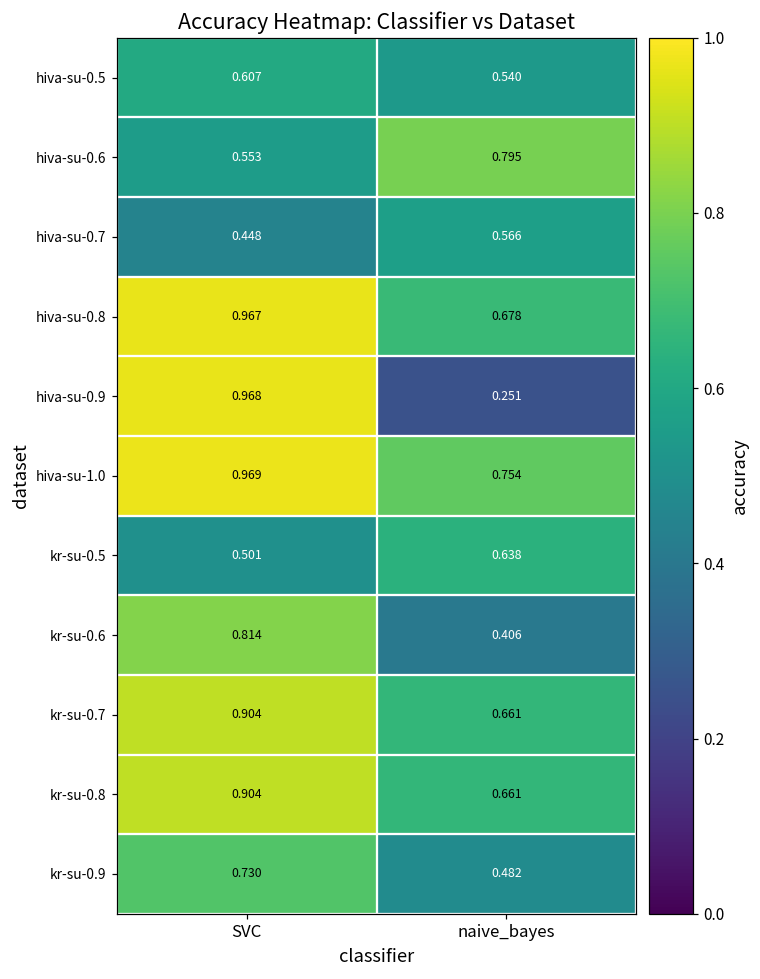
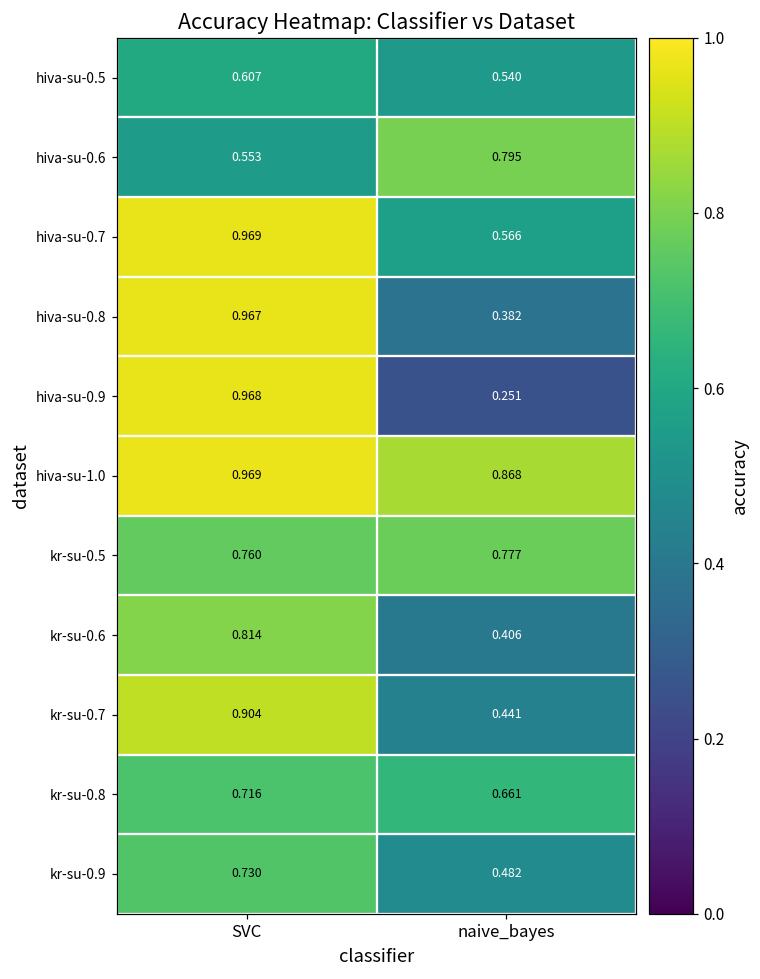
  {
    "hiva-su-0.5": {
      "SVC": 0.607,
      "naive_bayes": 0.540
    },
    "hiva-su-0.6": {
      "SVC": 0.553,
      "naive_bayes": 0.795
    },
    "hiva-su-0.7": {
-     "SVC": 0.448,
+     "SVC": 0.969,
      "naive_bayes": 0.566
    },
    "hiva-su-0.8": {
      "SVC": 0.967,
-     "naive_bayes": 0.678
+     "naive_bayes": 0.382
    },
    "hiva-su-0.9": {
      "SVC": 0.968,
      "naive_bayes": 0.251
    },
    "hiva-su-1.0": {
      "SVC": 0.969,
-     "naive_bayes": 0.754
+     "naive_bayes": 0.868
    },
    "kr-su-0.5": {
-     "SVC": 0.501,
-     "naive_bayes": 0.638
+     "SVC": 0.760,
+     "naive_bayes": 0.777
    },
    "kr-su-0.6": {
      "SVC": 0.814,
      "naive_bayes": 0.406
    },
    "kr-su-0.7": {
      "SVC": 0.904,
-     "naive_bayes": 0.661
+     "naive_bayes": 0.441
    },
    "kr-su-0.8": {
-     "SVC": 0.904,
+     "SVC": 0.716,
      "naive_bayes": 0.661
    },
    "kr-su-0.9": {
      "SVC": 0.730,
      "naive_bayes": 0.482
    }
  }
